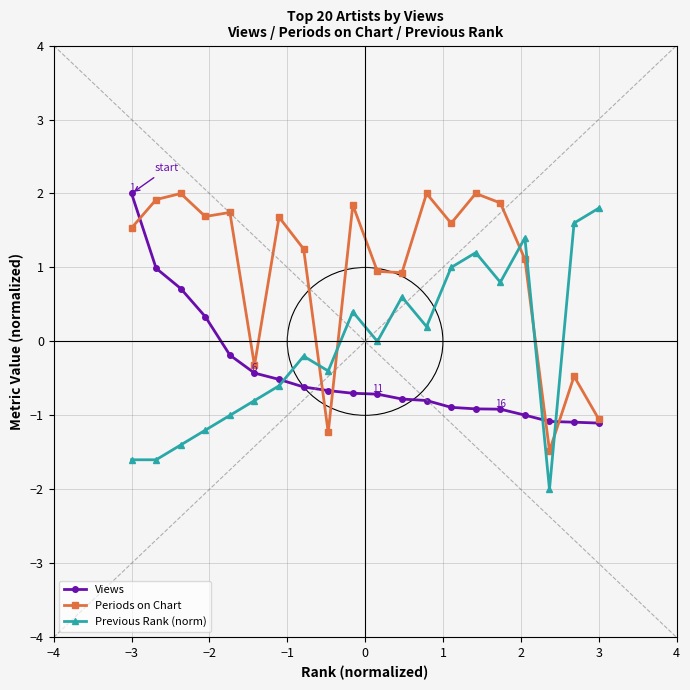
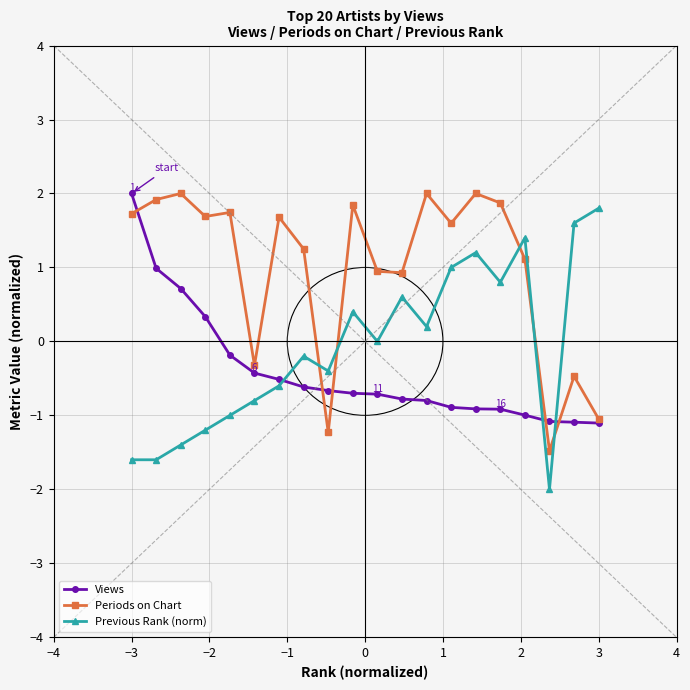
  {
    "Views": {
      "3": -1.1
    },
    "Periods on Chart": {
-     "−3": 1.5,
+     "−3": 1.7,
      "3": -1.0
    },
    "Previous Rank (norm)": {
      "−3": -1.6,
      "3": 1.8
    }
  }
